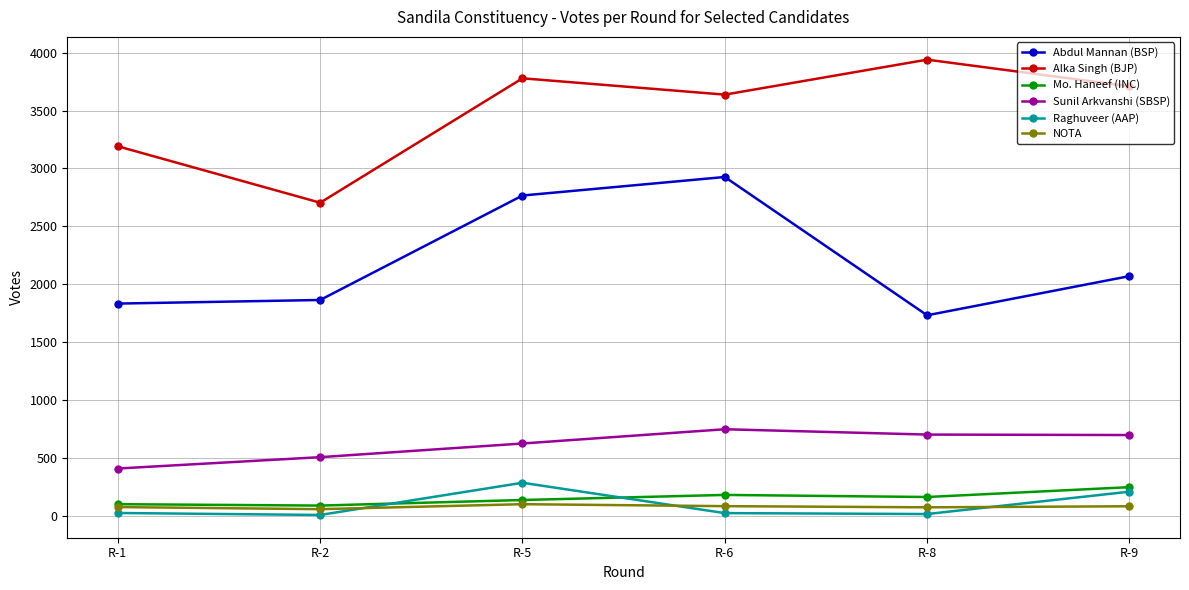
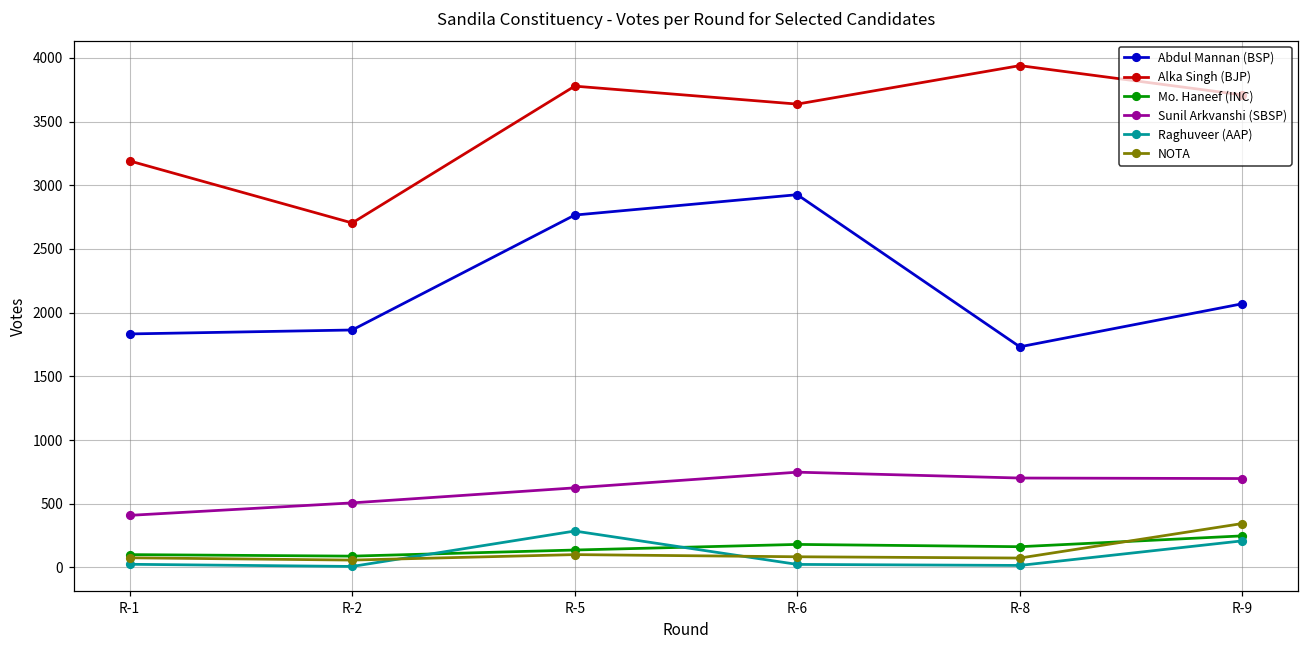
  {
    "Abdul Mannan (BSP)": {
      "R-1": 1830,
      "R-2": 1860,
      "R-5": 2770,
      "R-6": 2930,
      "R-8": 1730,
      "R-9": 2070
    },
    "Alka Singh (BJP)": {
      "R-1": 3190,
      "R-2": 2700,
      "R-5": 3780,
      "R-6": 3640,
      "R-8": 3940
    },
    "Mo. Haneef (INC)": {
      "R-1": 100,
      "R-2": 90,
      "R-5": 140,
      "R-6": 180,
      "R-8": 160,
      "R-9": 250
    },
    "Sunil Arkvanshi (SBSP)": {
      "R-1": 410,
      "R-2": 510,
      "R-5": 630,
      "R-6": 750,
      "R-8": 700,
      "R-9": 700
    },
    "Raghuveer (AAP)": {
      "R-1": 30,
      "R-2": 10,
      "R-5": 290,
      "R-6": 20,
      "R-8": 20,
      "R-9": 210
    },
    "NOTA": {
      "R-1": 80,
      "R-2": 60,
      "R-5": 100,
      "R-6": 80,
      "R-8": 70,
-     "R-9": 80
+     "R-9": 350
    }
  }
